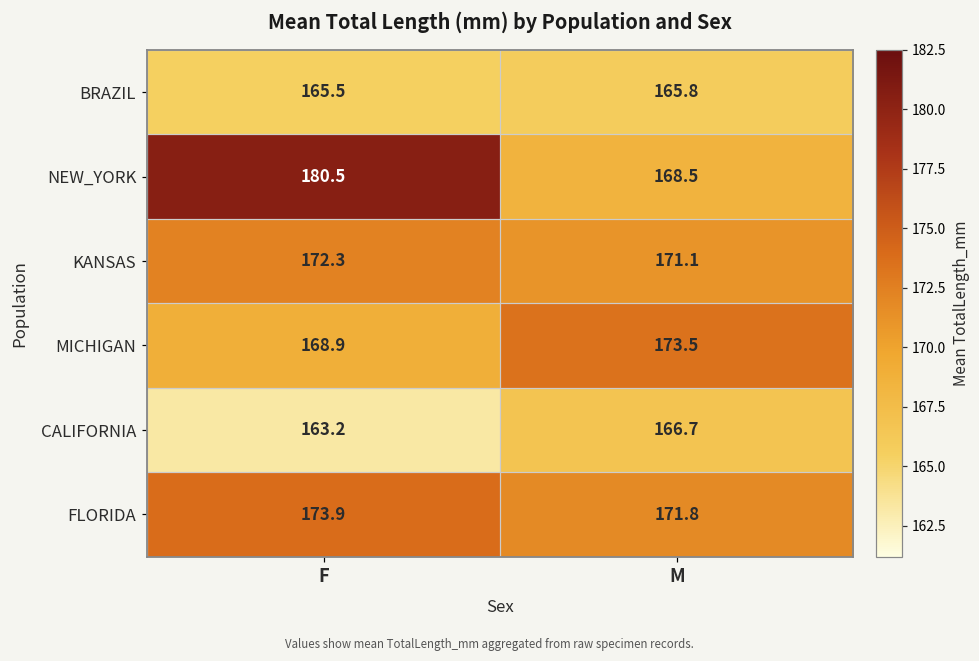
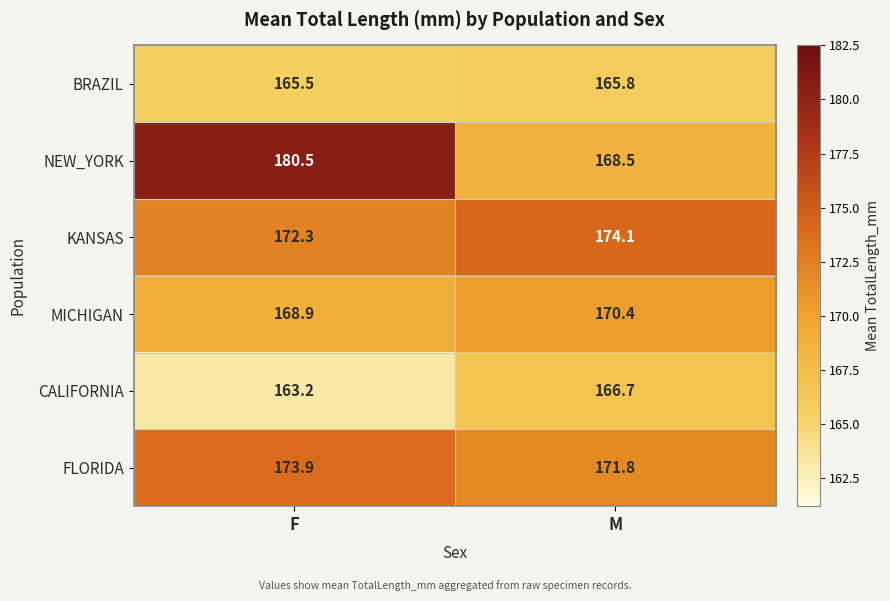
  {
    "BRAZIL": {
      "F": 165.5,
      "M": 165.8
    },
    "NEW_YORK": {
      "F": 180.5,
      "M": 168.5
    },
    "KANSAS": {
      "F": 172.3,
-     "M": 171.1
+     "M": 174.1
    },
    "MICHIGAN": {
      "F": 168.9,
-     "M": 173.5
+     "M": 170.4
    },
    "CALIFORNIA": {
      "F": 163.2,
      "M": 166.7
    },
    "FLORIDA": {
      "F": 173.9,
      "M": 171.8
    }
  }
